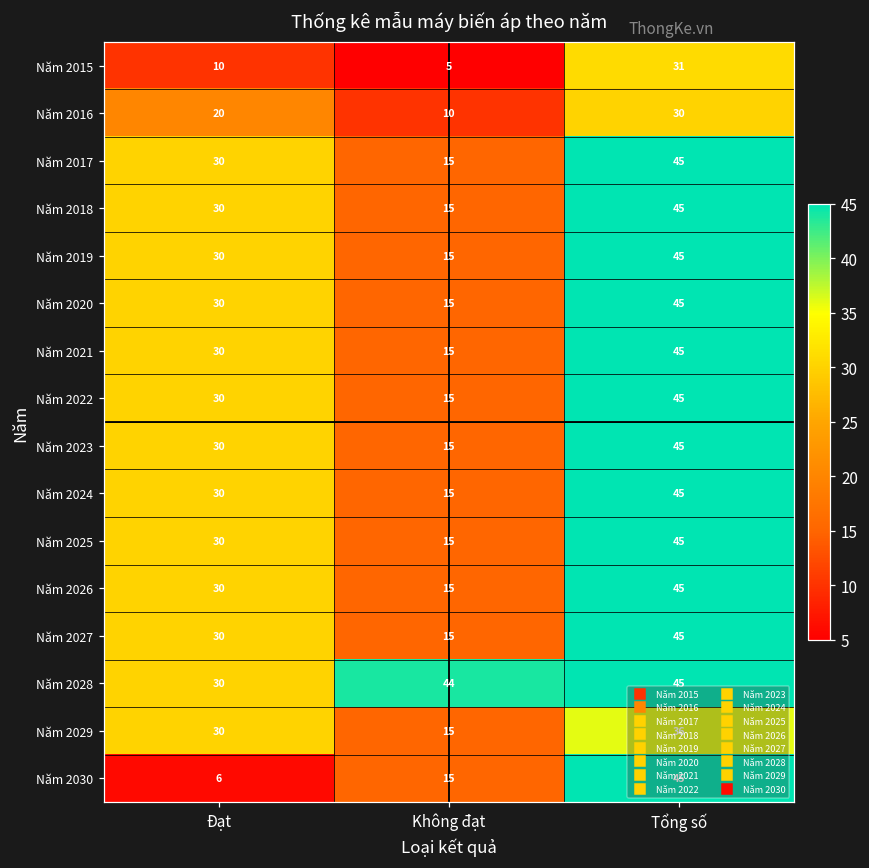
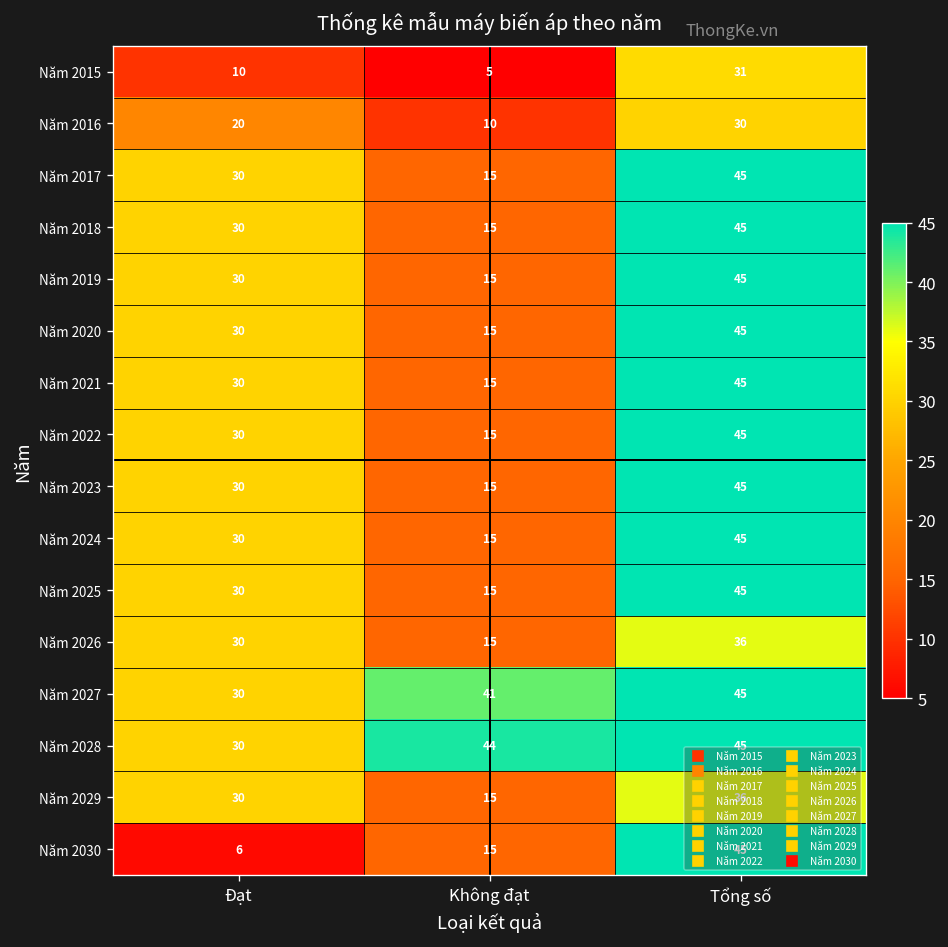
  {
    "Năm 2015": {
      "Đạt": 10,
      "Không đạt": 5,
      "Tổng số": 31
    },
    "Năm 2016": {
      "Đạt": 20,
      "Không đạt": 10,
      "Tổng số": 30
    },
    "Năm 2017": {
      "Đạt": 30,
      "Không đạt": 15,
      "Tổng số": 45
    },
    "Năm 2018": {
      "Đạt": 30,
      "Không đạt": 15,
      "Tổng số": 45
    },
    "Năm 2019": {
      "Đạt": 30,
      "Không đạt": 15,
      "Tổng số": 45
    },
    "Năm 2020": {
      "Đạt": 30,
      "Không đạt": 15,
      "Tổng số": 45
    },
    "Năm 2021": {
      "Đạt": 30,
      "Không đạt": 15,
      "Tổng số": 45
    },
    "Năm 2022": {
      "Đạt": 30,
      "Không đạt": 15,
      "Tổng số": 45
    },
    "Năm 2023": {
      "Đạt": 30,
      "Không đạt": 15,
      "Tổng số": 45
    },
    "Năm 2024": {
      "Đạt": 30,
      "Không đạt": 15,
      "Tổng số": 45
    },
    "Năm 2025": {
      "Đạt": 30,
      "Không đạt": 15,
      "Tổng số": 45
    },
    "Năm 2026": {
      "Đạt": 30,
      "Không đạt": 15,
-     "Tổng số": 45
+     "Tổng số": 36
    },
    "Năm 2027": {
      "Đạt": 30,
-     "Không đạt": 15,
+     "Không đạt": 41,
      "Tổng số": 45
    },
    "Năm 2028": {
      "Đạt": 30,
      "Không đạt": 44
    },
    "Năm 2029": {
      "Đạt": 30,
      "Không đạt": 15
    },
    "Năm 2030": {
      "Đạt": 6,
      "Không đạt": 15
    }
  }
